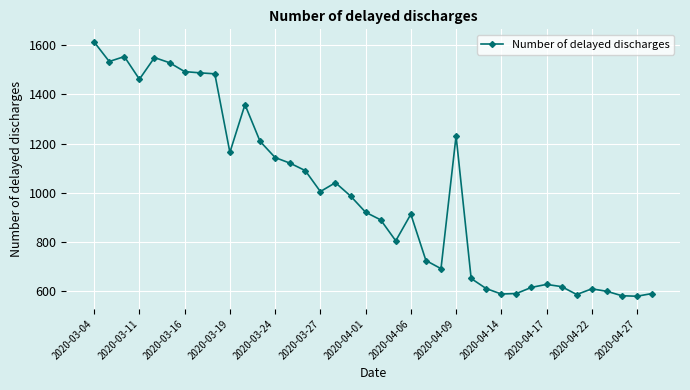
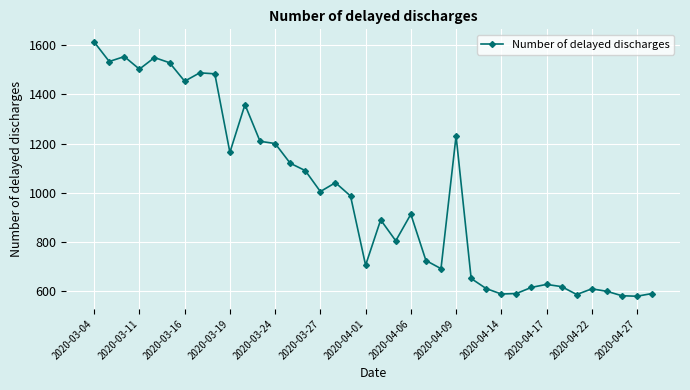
  {
    "2020-03-04": 1610,
-   "2020-03-11": 1460,
-   "2020-03-16": 1490,
+   "2020-03-11": 1500,
+   "2020-03-16": 1450,
    "2020-03-19": 1160,
-   "2020-03-24": 1140,
+   "2020-03-24": 1200,
    "2020-03-27": 1010,
-   "2020-04-01": 920,
+   "2020-04-01": 710,
    "2020-04-06": 910,
    "2020-04-09": 1230,
    "2020-04-14": 590,
    "2020-04-17": 630,
    "2020-04-22": 610,
    "2020-04-27": 580
  }
